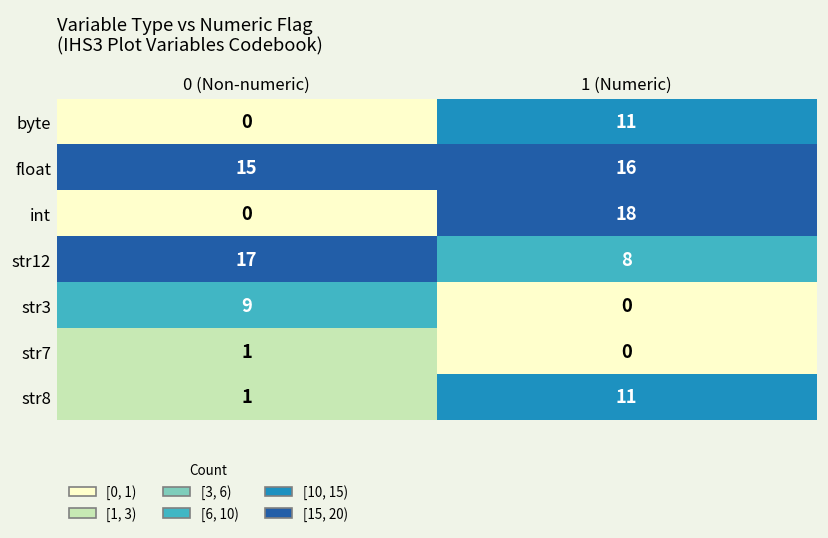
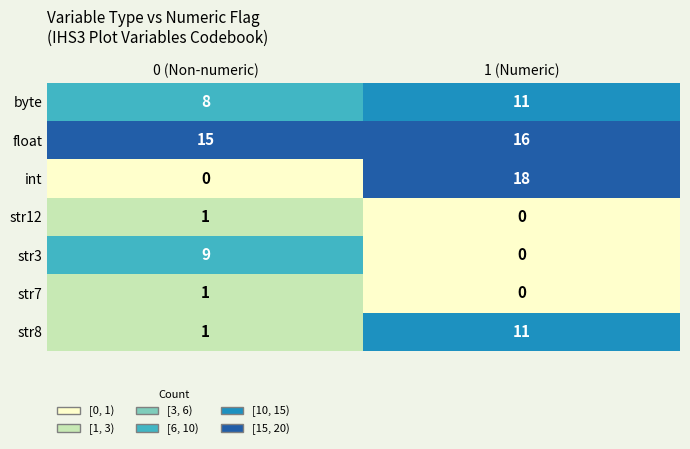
  {
    "byte": {
-     "0 (Non-numeric)": 0,
+     "0 (Non-numeric)": 8,
      "1 (Numeric)": 11
    },
    "float": {
      "0 (Non-numeric)": 15,
      "1 (Numeric)": 16
    },
    "int": {
      "0 (Non-numeric)": 0,
      "1 (Numeric)": 18
    },
    "str12": {
-     "0 (Non-numeric)": 17,
-     "1 (Numeric)": 8
+     "0 (Non-numeric)": 1,
+     "1 (Numeric)": 0
    },
    "str3": {
      "0 (Non-numeric)": 9,
      "1 (Numeric)": 0
    },
    "str7": {
      "0 (Non-numeric)": 1,
      "1 (Numeric)": 0
    },
    "str8": {
      "0 (Non-numeric)": 1,
      "1 (Numeric)": 11
    }
  }
